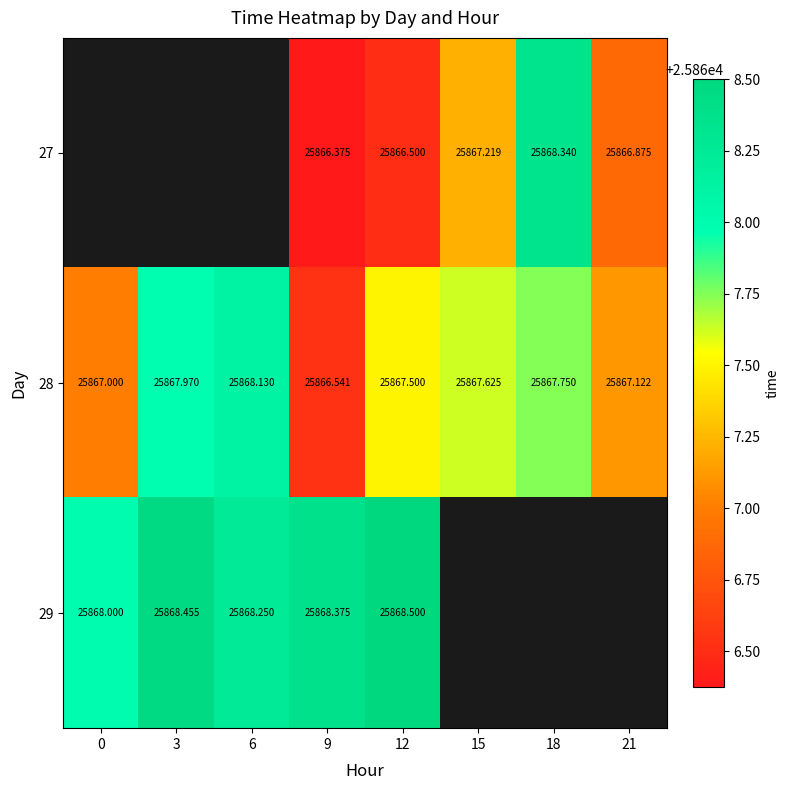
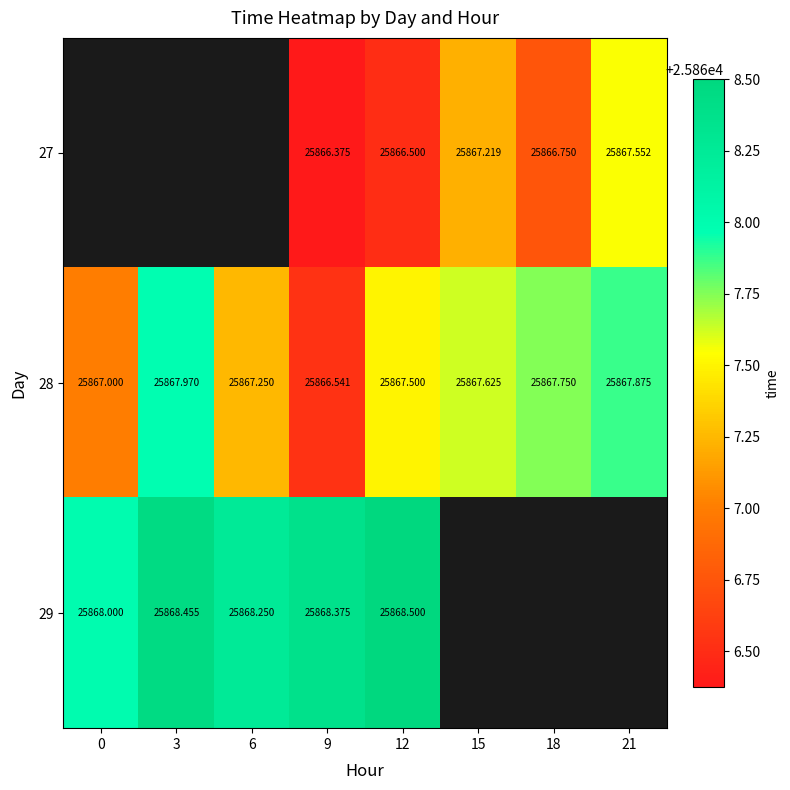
  {
    "27": {
      "9": 25866.375,
      "12": 25866.500,
      "15": 25867.219,
-     "18": 25868.340,
-     "21": 25866.875
+     "18": 25866.750,
+     "21": 25867.552
    },
    "28": {
      "0": 25867.000,
      "3": 25867.970,
-     "6": 25868.130,
+     "6": 25867.250,
      "9": 25866.541,
      "12": 25867.500,
      "15": 25867.625,
      "18": 25867.750,
-     "21": 25867.122
+     "21": 25867.875
    },
    "29": {
      "0": 25868.000,
      "3": 25868.455,
      "6": 25868.250,
      "9": 25868.375,
      "12": 25868.500
    }
  }
